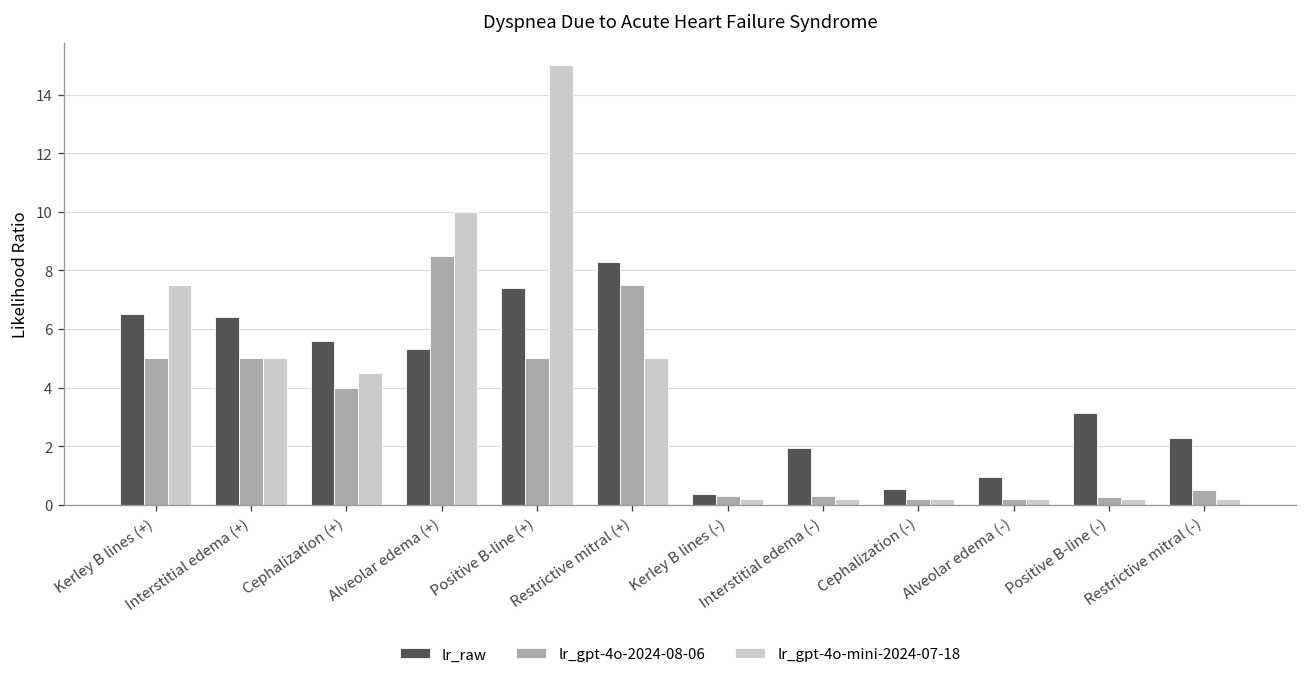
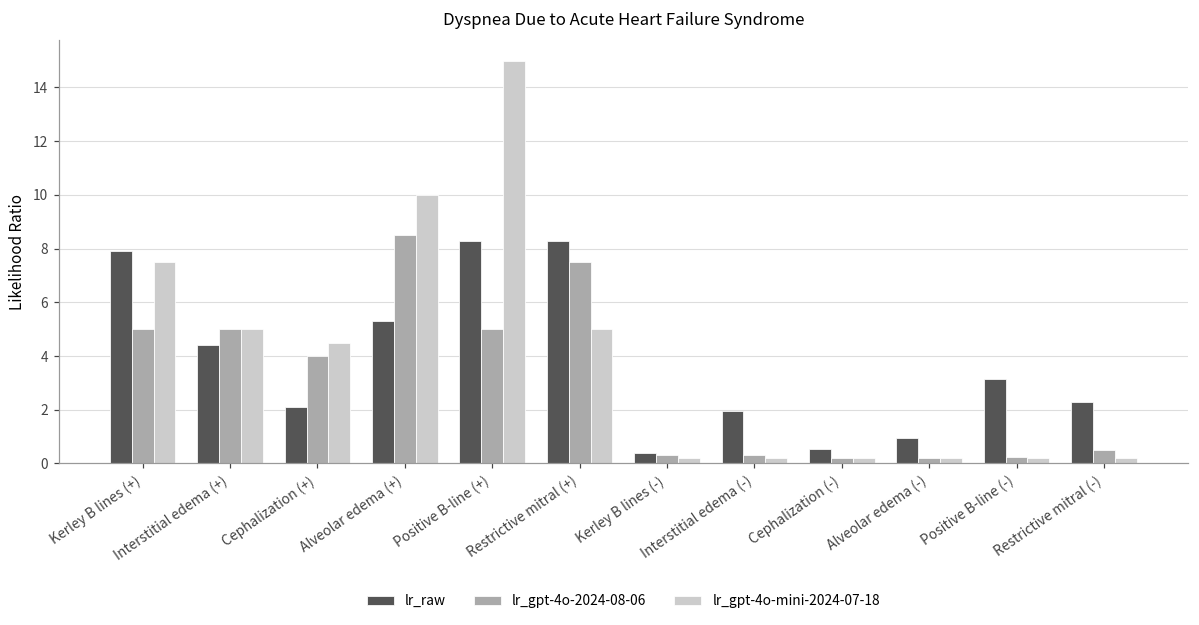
  {
    "lr_raw": {
-     "Kerley B lines (+)": 6.5,
-     "Interstitial edema (+)": 6.4,
-     "Cephalization (+)": 5.6,
+     "Kerley B lines (+)": 7.9,
+     "Interstitial edema (+)": 4.4,
+     "Cephalization (+)": 2.1,
      "Alveolar edema (+)": 5.3,
-     "Positive B-line (+)": 7.4,
+     "Positive B-line (+)": 8.3,
      "Restrictive mitral (+)": 8.3,
      "Kerley B lines (-)": 0.4,
      "Interstitial edema (-)": 2.0,
      "Cephalization (-)": 0.5,
      "Alveolar edema (-)": 1.0,
      "Positive B-line (-)": 3.1,
      "Restrictive mitral (-)": 2.3
    }
  }
